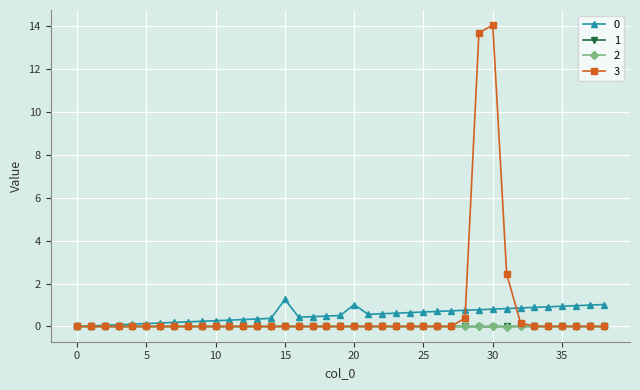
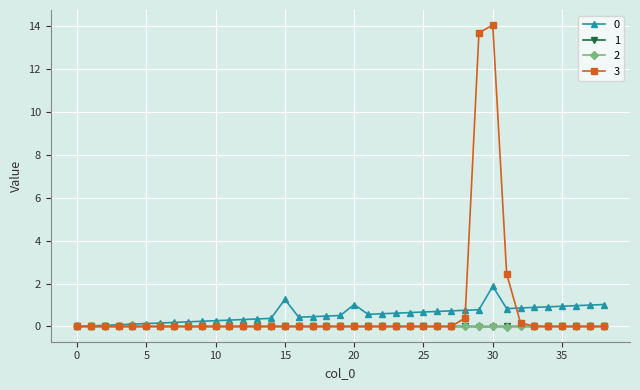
  {
    "0": {
      "5": 0.1,
      "10": 0.3,
      "15": 1.3,
      "20": 1.0,
      "25": 0.7,
-     "30": 0.8,
+     "30": 1.9,
      "35": 0.9
    },
    "3": {
      "30": 14.0
    }
  }
